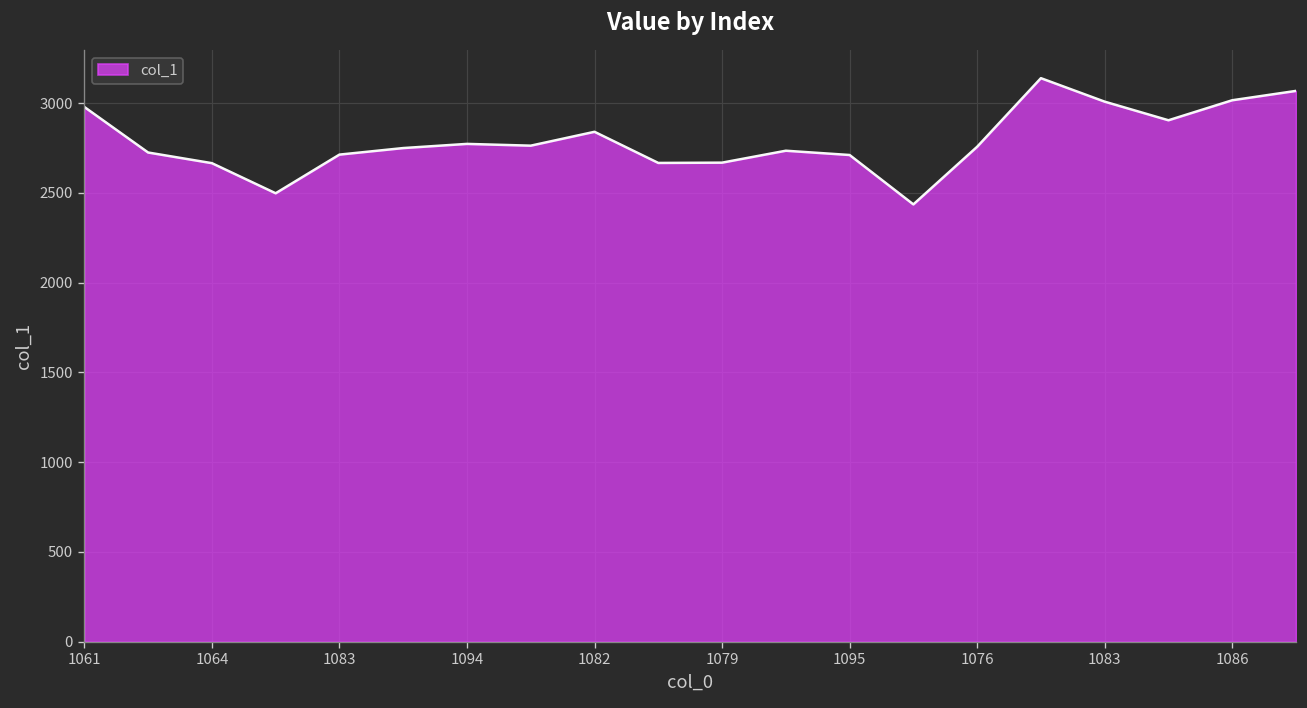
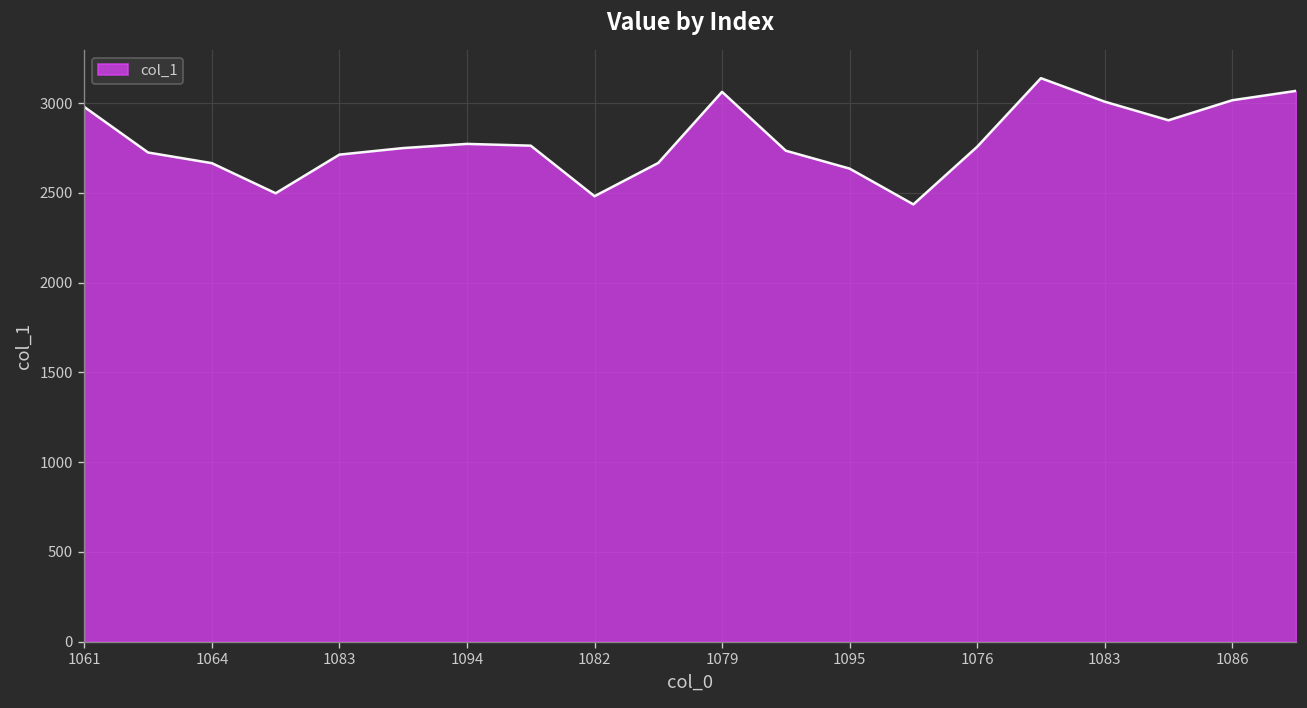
  {
    "1061": 2980,
    "1064": 2670,
    "1094": 2770,
-   "1082": 2840,
-   "1079": 2670,
-   "1095": 2710,
+   "1082": 2480,
+   "1079": 3060,
+   "1095": 2640,
    "1076": 2760,
    "1086": 3020
  }
